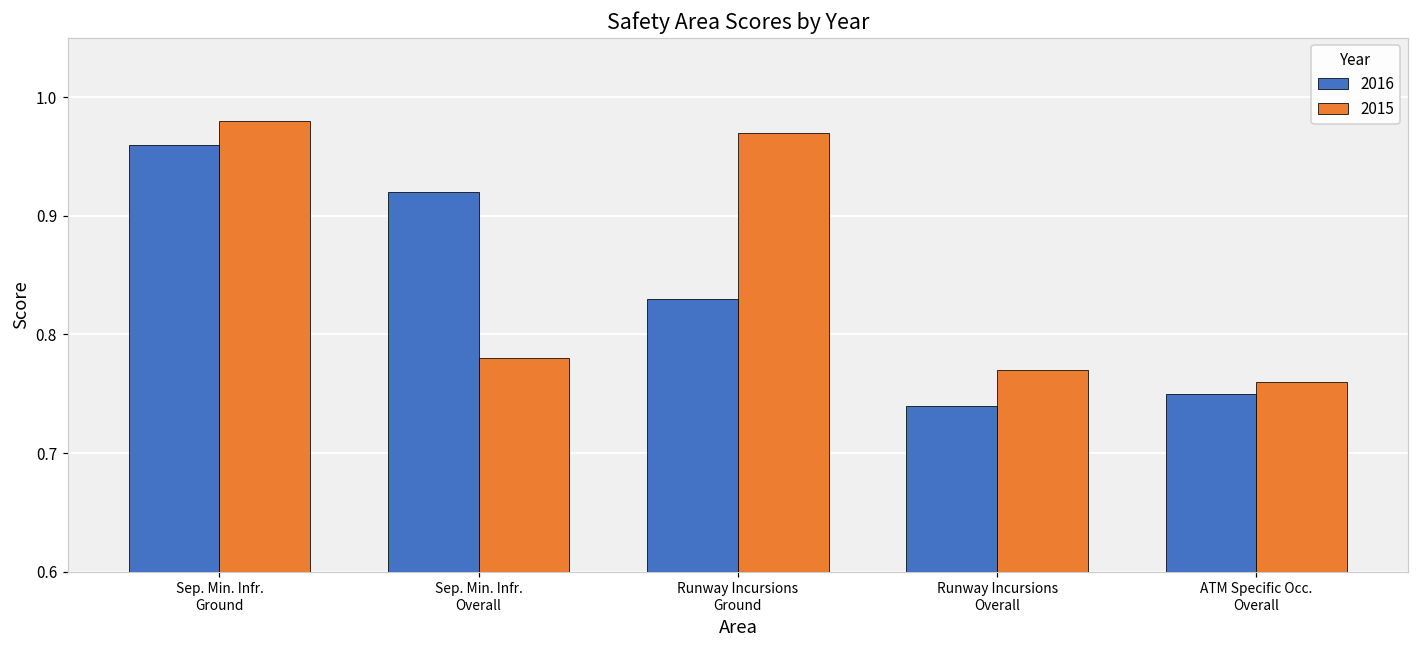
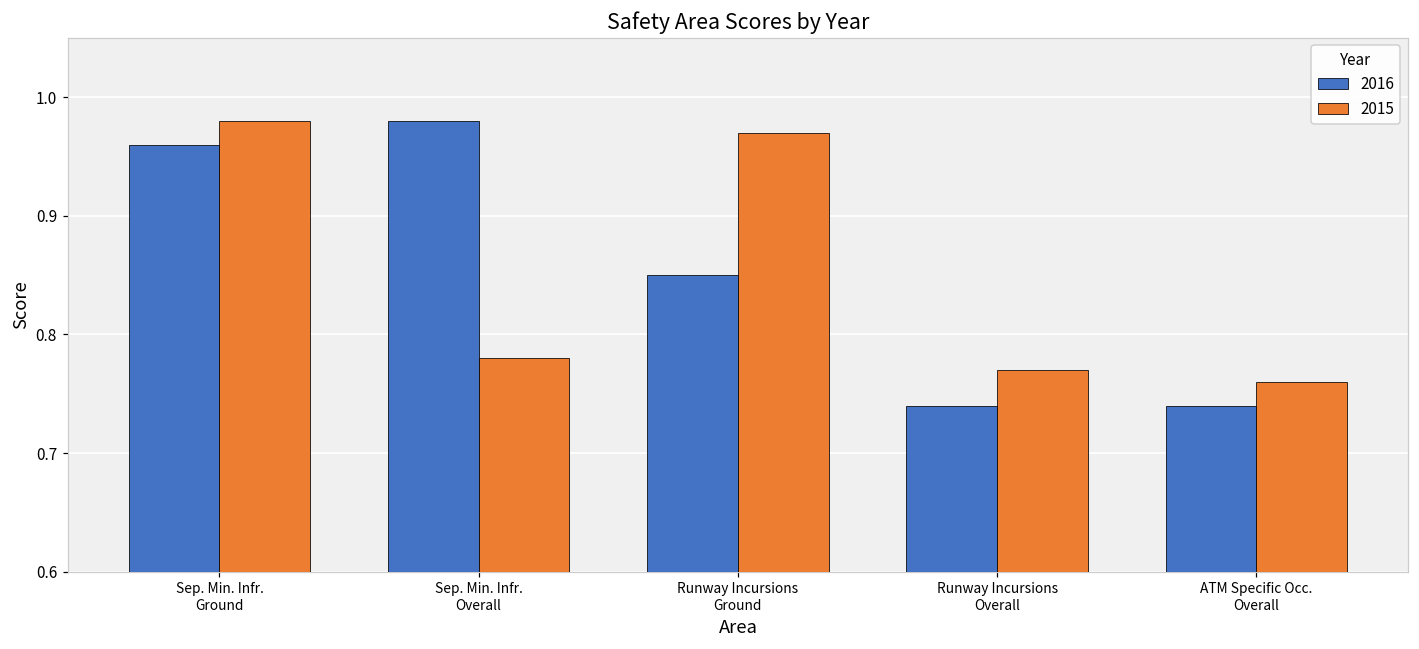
  {
    "2016": {
      "Sep. Min. Infr. Ground": 0.96,
-     "Sep. Min. Infr. Overall": 0.92,
-     "Runway Incursions Ground": 0.83,
+     "Sep. Min. Infr. Overall": 0.98,
+     "Runway Incursions Ground": 0.85,
      "Runway Incursions Overall": 0.74,
-     "ATM Specific Occ. Overall": 0.75
+     "ATM Specific Occ. Overall": 0.74
    },
    "2015": {
      "Sep. Min. Infr. Ground": 0.98,
      "Sep. Min. Infr. Overall": 0.78,
      "Runway Incursions Ground": 0.97,
      "Runway Incursions Overall": 0.77,
      "ATM Specific Occ. Overall": 0.76
    }
  }
